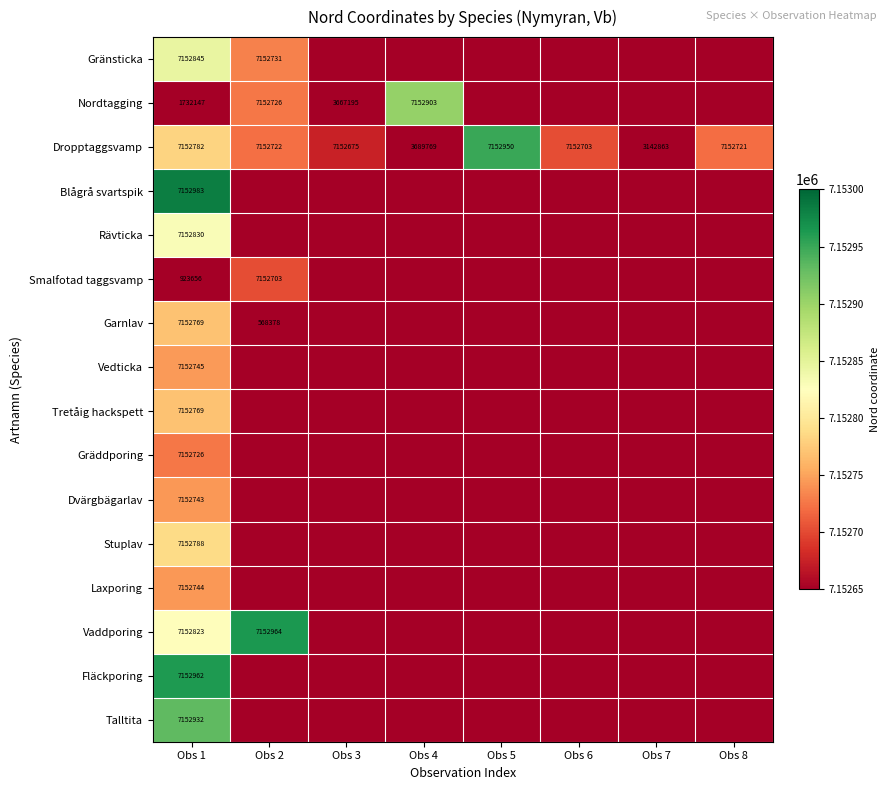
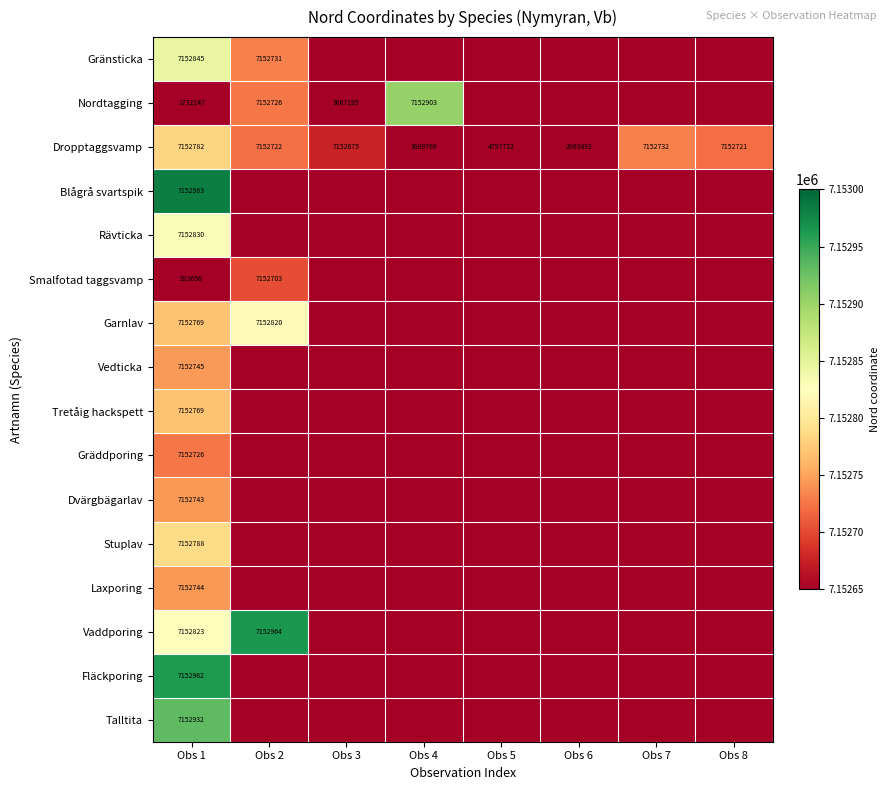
  {
    "Gränsticka": {
      "Obs 1": 7152845,
      "Obs 2": 7152731
    },
    "Nordtagging": {
      "Obs 1": 1732147,
      "Obs 2": 7152726,
      "Obs 3": 3667195,
      "Obs 4": 7152903
    },
    "Dropptaggsvamp": {
      "Obs 1": 7152782,
      "Obs 2": 7152722,
      "Obs 3": 7152675,
      "Obs 4": 3689769,
-     "Obs 5": 7152950,
-     "Obs 6": 7152703,
-     "Obs 7": 3142863,
+     "Obs 5": 4797732,
+     "Obs 6": 2863492,
+     "Obs 7": 7152732,
      "Obs 8": 7152721
    },
    "Blågrå svartspik": {
      "Obs 1": 7152983
    },
    "Rävticka": {
      "Obs 1": 7152830
    },
    "Smalfotad taggsvamp": {
      "Obs 1": 923656,
      "Obs 2": 7152703
    },
    "Garnlav": {
      "Obs 1": 7152769,
-     "Obs 2": 568378
+     "Obs 2": 7152820
    },
    "Vedticka": {
      "Obs 1": 7152745
    },
    "Tretåig hackspett": {
      "Obs 1": 7152769
    },
    "Gräddporing": {
      "Obs 1": 7152726
    },
    "Dvärgbägarlav": {
      "Obs 1": 7152743
    },
    "Stuplav": {
      "Obs 1": 7152788
    },
    "Laxporing": {
      "Obs 1": 7152744
    },
    "Vaddporing": {
      "Obs 1": 7152823,
      "Obs 2": 7152964
    },
    "Fläckporing": {
      "Obs 1": 7152962
    },
    "Talltita": {
      "Obs 1": 7152932
    }
  }
